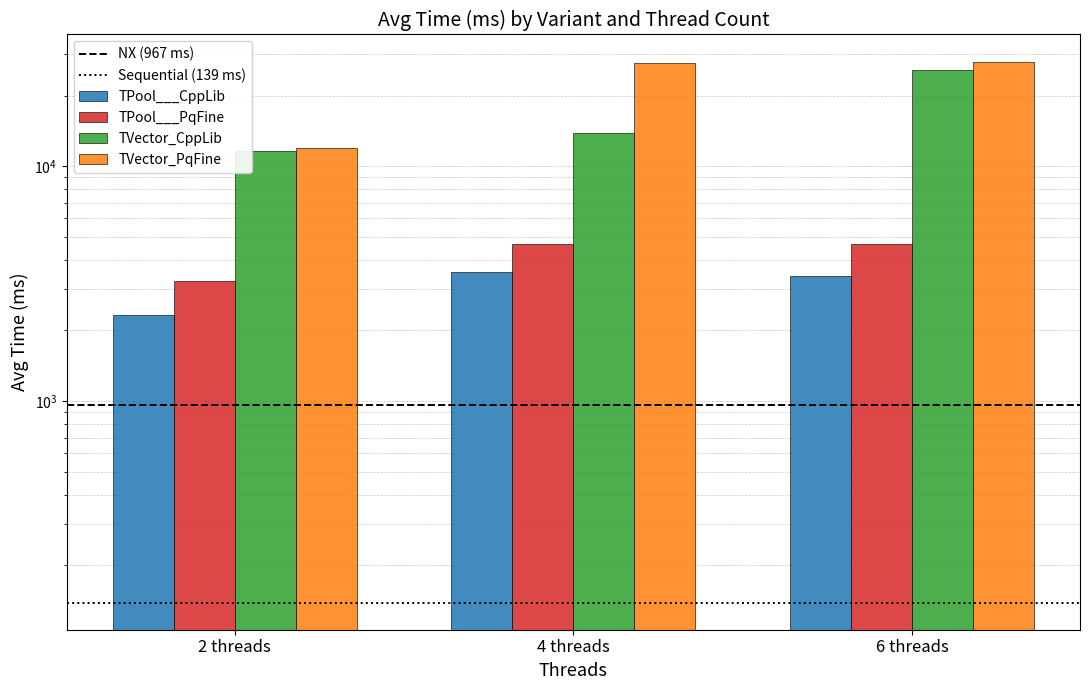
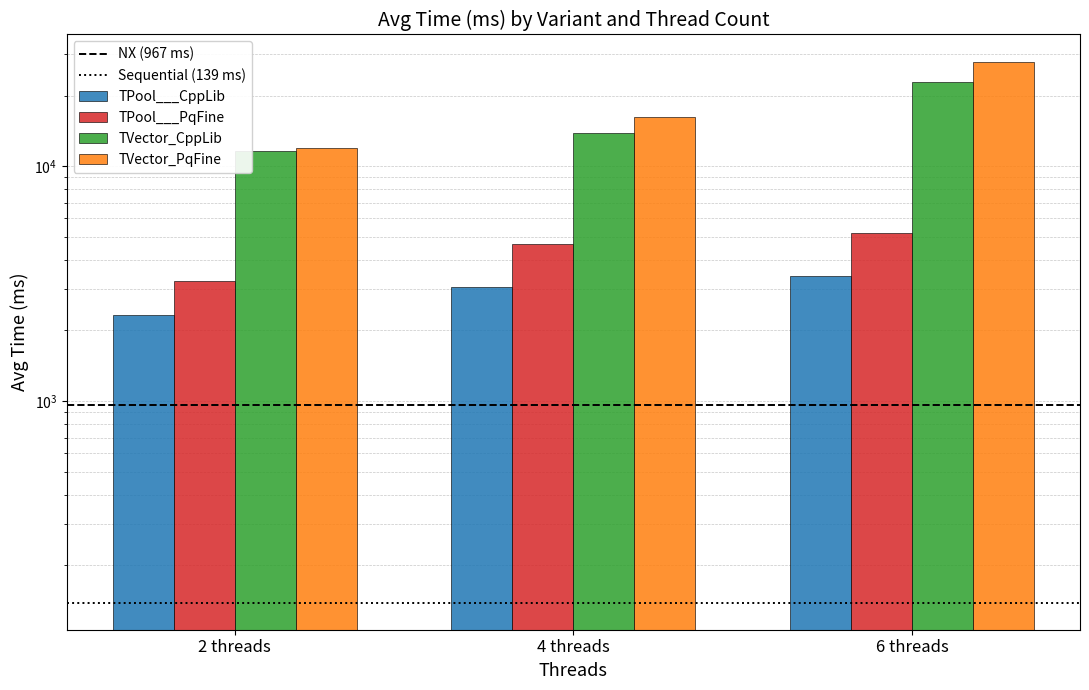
  {
    "TPool___CppLib": {
      "2 threads": 2300,
-     "4 threads": 3600,
+     "4 threads": 3100,
      "6 threads": 3400
    },
    "TPool___PqFine": {
      "2 threads": 3200,
      "4 threads": 4700,
-     "6 threads": 4700
+     "6 threads": 5200
    },
    "TVector_CppLib": {
      "2 threads": 12000,
      "4 threads": 14000,
-     "6 threads": 26000
+     "6 threads": 23000
    },
    "TVector_PqFine": {
      "2 threads": 12000,
-     "4 threads": 27000,
+     "4 threads": 16000,
      "6 threads": 28000
    }
  }
